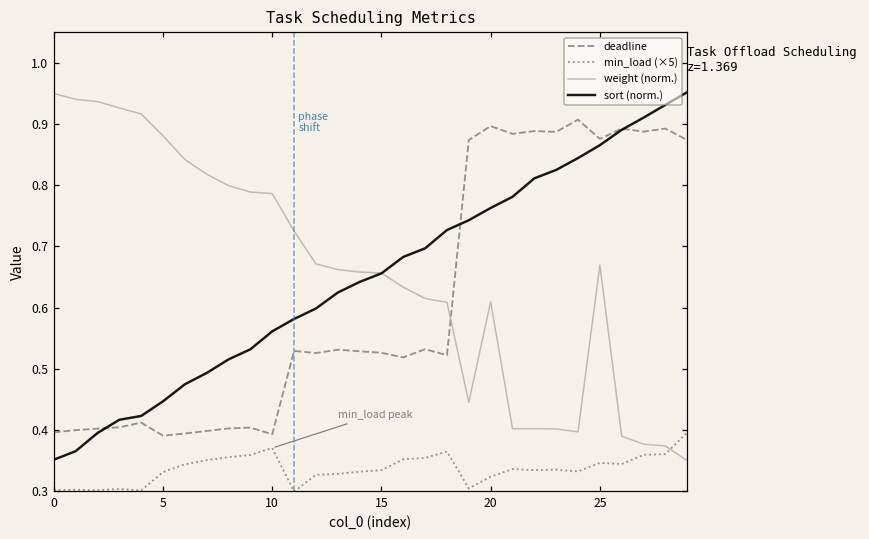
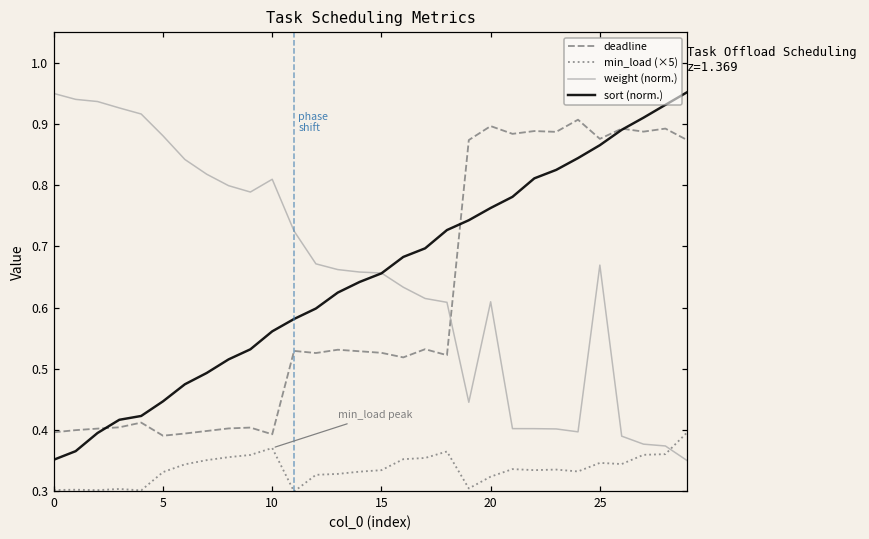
  {
    "weight (norm.)": {
      "0": 0.95,
      "5": 0.88,
-     "10": 0.79,
+     "10": 0.81,
      "20": 0.61,
      "25": 0.67
    },
    "sort (norm.)": {
      "0": 0.35,
      "5": 0.45,
      "10": 0.56,
      "20": 0.76,
      "25": 0.87
    }
  }
